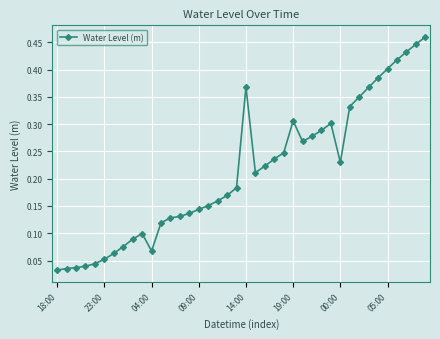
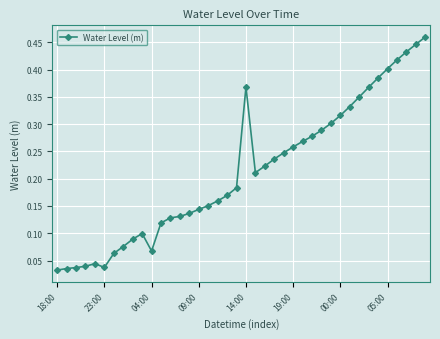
  {
    "18:00": 0.03,
-   "23:00": 0.05,
+   "23:00": 0.04,
    "04:00": 0.07,
    "09:00": 0.14,
    "14:00": 0.37,
-   "19:00": 0.31,
-   "00:00": 0.23,
+   "19:00": 0.26,
+   "00:00": 0.32,
    "05:00": 0.40
  }
